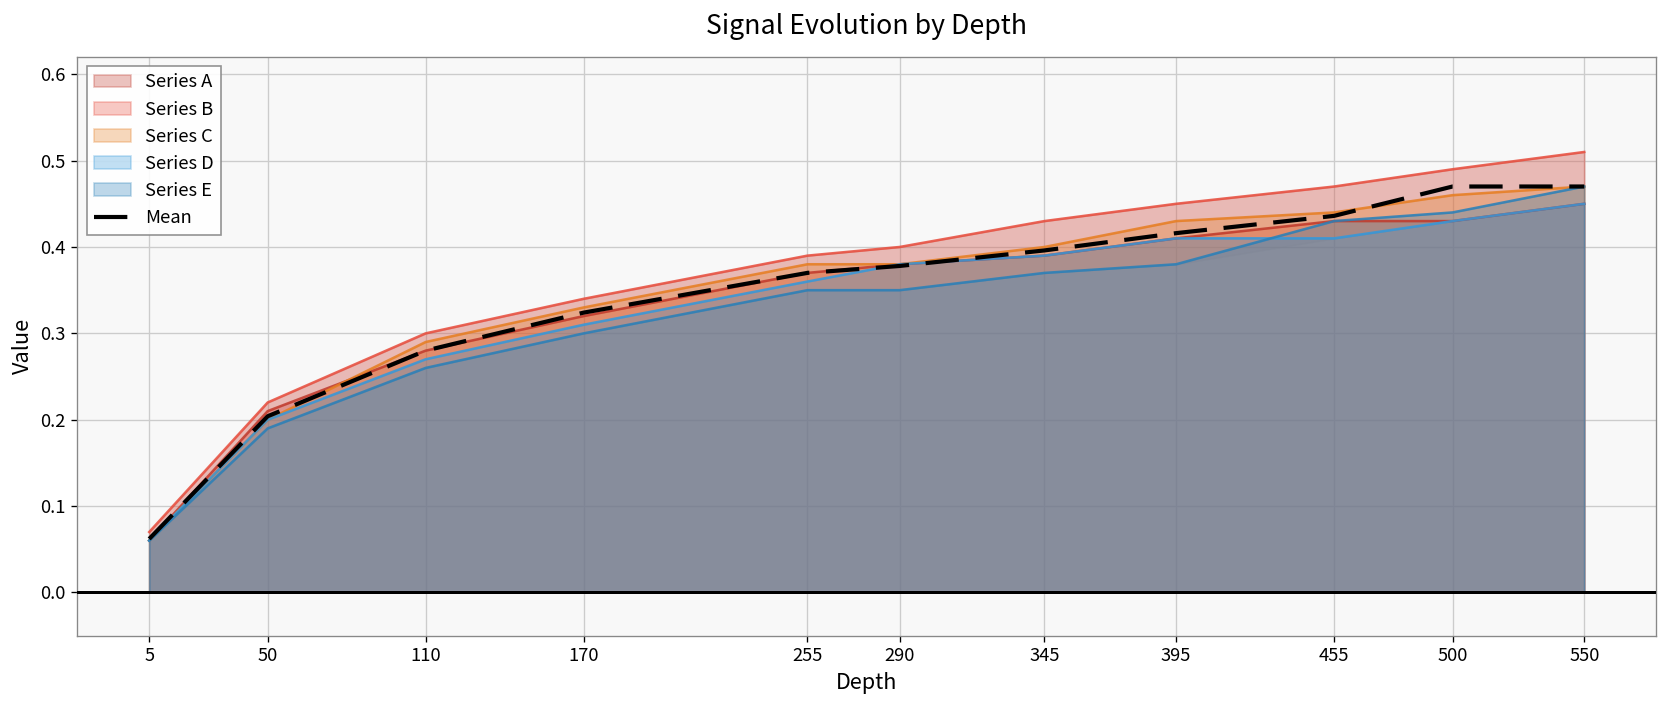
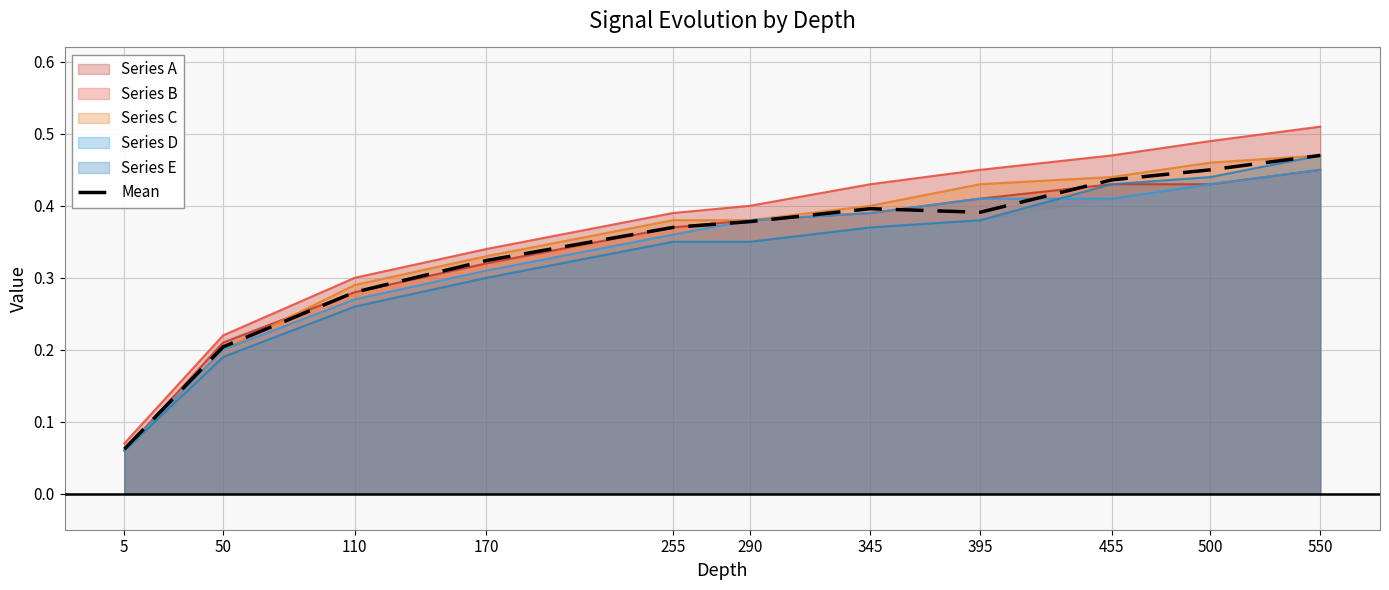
  {
    "Mean": {
      "50": 0.20,
      "170": 0.32,
      "345": 0.40,
-     "395": 0.42,
+     "395": 0.39,
      "455": 0.44,
-     "500": 0.47
+     "500": 0.45
    }
  }
